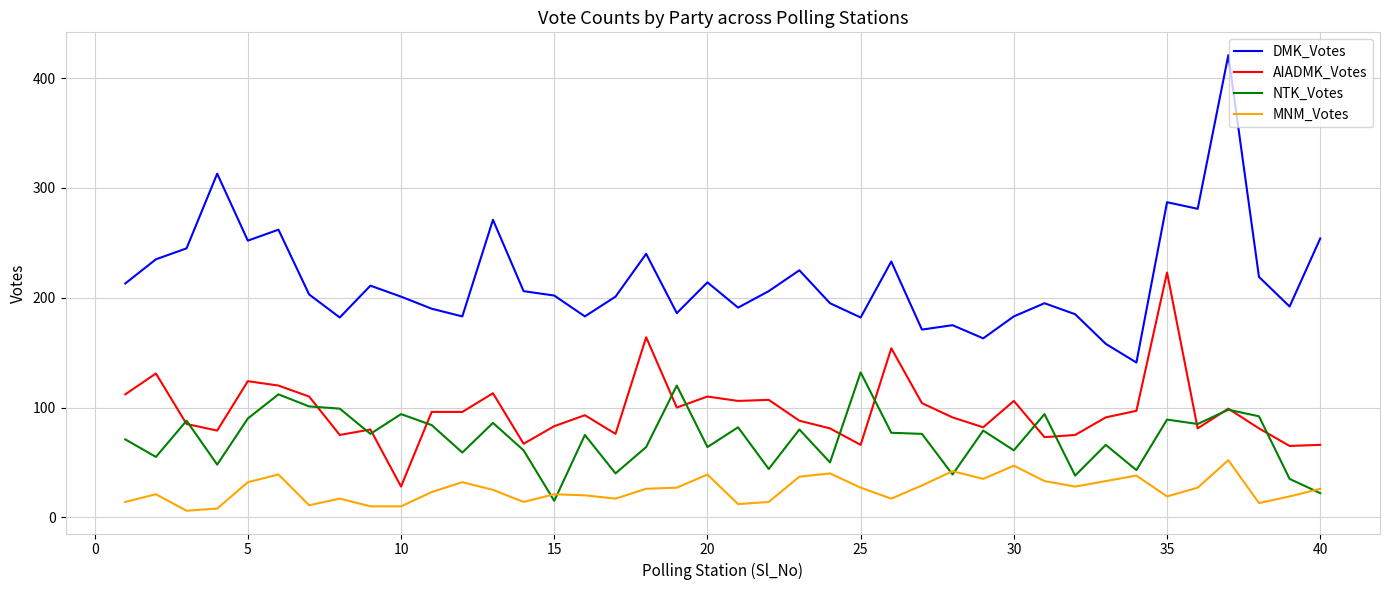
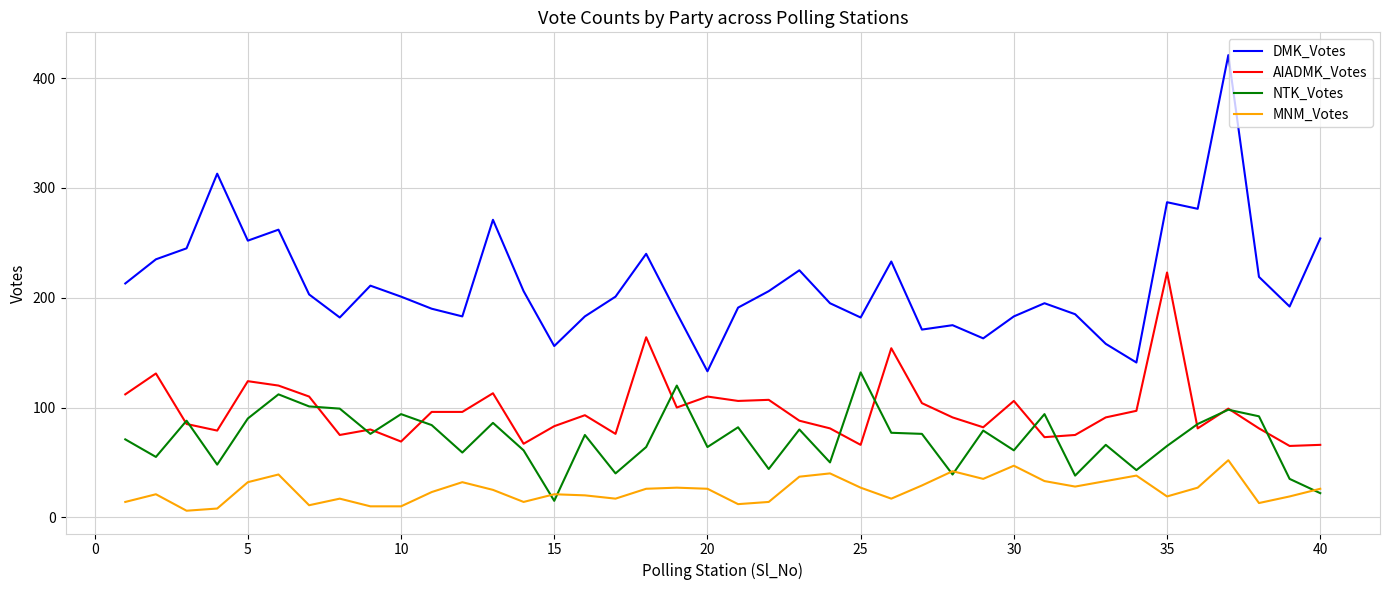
  {
    "DMK_Votes": {
      "5": 252,
      "10": 201,
-     "15": 202,
-     "20": 214,
+     "15": 156,
+     "20": 133,
      "25": 182,
      "30": 183,
      "35": 287,
      "40": 254
    },
    "AIADMK_Votes": {
      "5": 124,
-     "10": 28,
+     "10": 69,
      "15": 83,
      "20": 110,
      "25": 66,
      "30": 106,
      "35": 223,
      "40": 66
    },
    "NTK_Votes": {
      "5": 90,
      "10": 94,
      "15": 15,
      "20": 64,
      "25": 132,
      "30": 61,
-     "35": 89,
+     "35": 65,
      "40": 22
    },
    "MNM_Votes": {
      "5": 32,
      "10": 10,
      "15": 21,
-     "20": 39,
+     "20": 26,
      "25": 27,
      "30": 47,
      "35": 19,
      "40": 26
    }
  }
